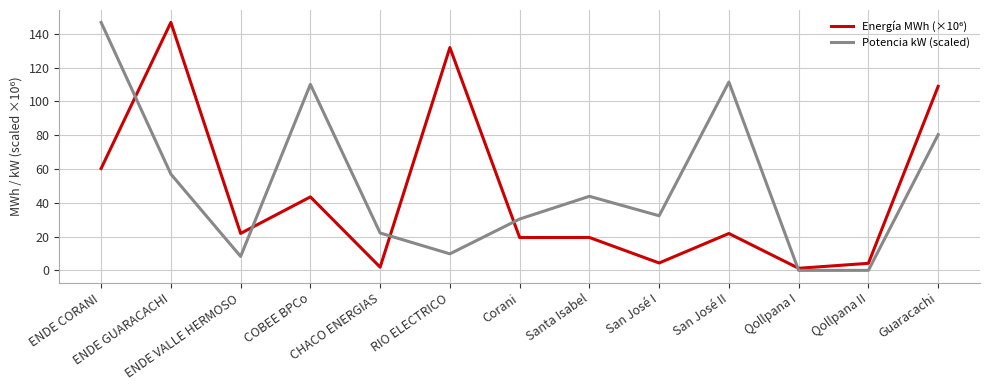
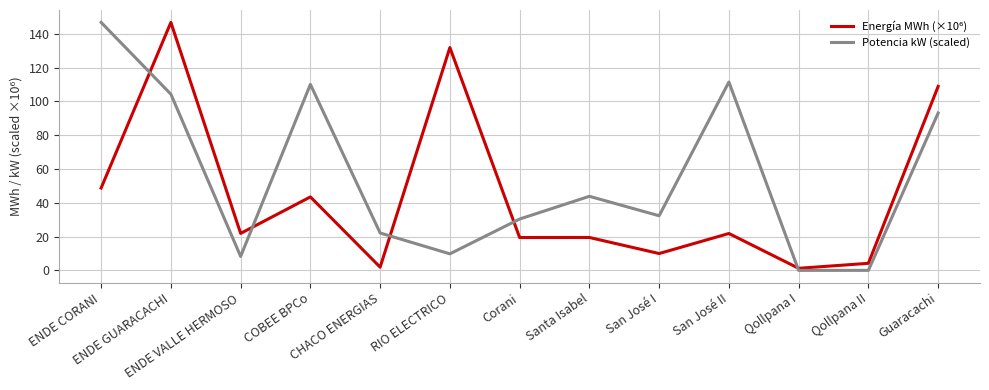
  {
    "Energía MWh (×10⁶)": {
-     "ENDE CORANI": 60,
+     "ENDE CORANI": 49,
      "ENDE GUARACACHI": 147,
      "ENDE VALLE HERMOSO": 22,
      "COBEE BPCo": 43,
      "CHACO ENERGIAS": 2,
      "RIO ELECTRICO": 132,
      "Corani": 19,
      "Santa Isabel": 19,
-     "San José I": 4,
+     "San José I": 10,
      "San José II": 22,
      "Qollpana II": 4,
      "Guaracachi": 109
    },
    "Potencia kW (scaled)": {
      "ENDE CORANI": 147,
-     "ENDE GUARACACHI": 57,
+     "ENDE GUARACACHI": 104,
      "ENDE VALLE HERMOSO": 8,
      "COBEE BPCo": 110,
      "CHACO ENERGIAS": 22,
      "RIO ELECTRICO": 10,
      "Corani": 30,
      "Santa Isabel": 44,
      "San José I": 32,
      "San José II": 111,
      "Qollpana II": 0,
-     "Guaracachi": 80
+     "Guaracachi": 93
    }
  }
